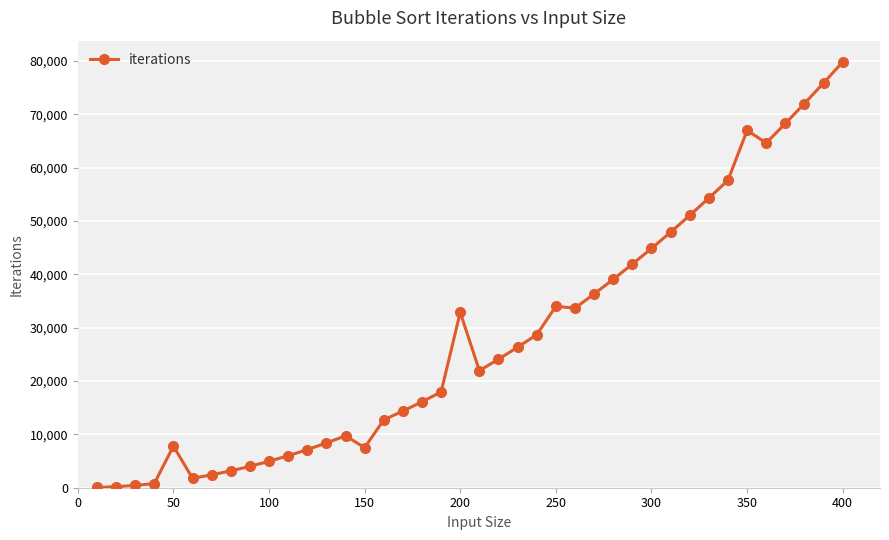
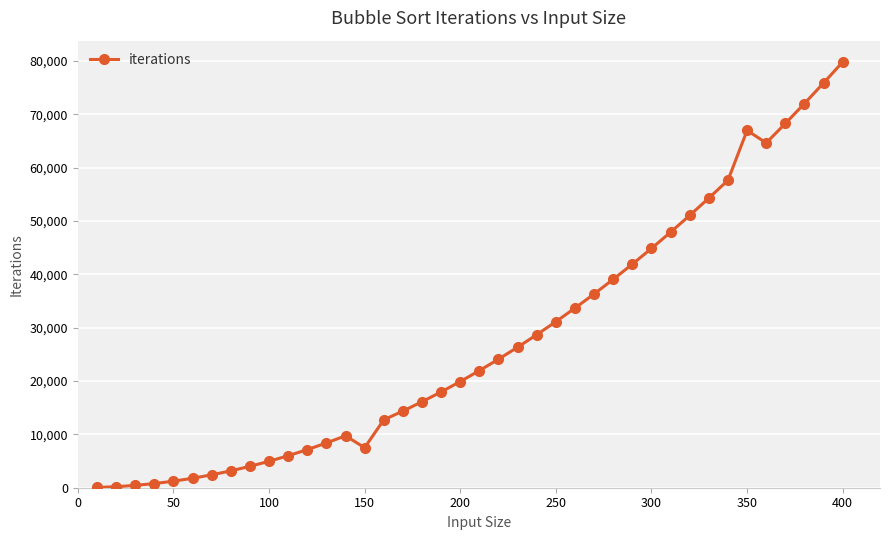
  {
-   "50": "8,000",
+   "50": "1,000",
    "100": "5,000",
    "150": "8,000",
-   "200": "33,000",
-   "250": "34,000",
+   "200": "20,000",
+   "250": "31,000",
    "300": "45,000",
    "350": "67,000",
    "400": "80,000"
  }
